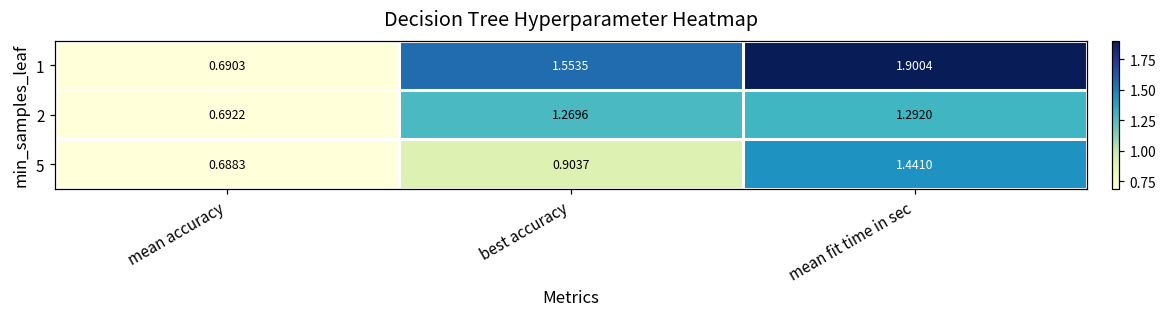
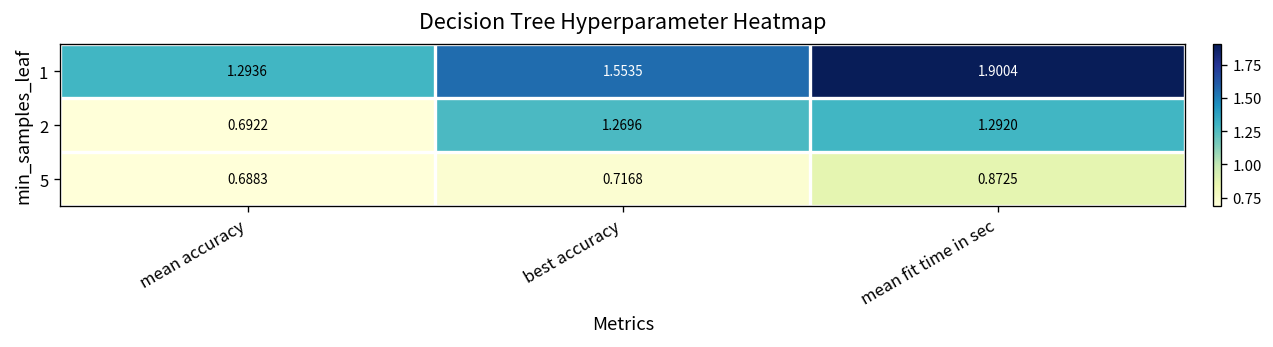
  {
    "1": {
-     "mean accuracy": 0.6903,
+     "mean accuracy": 1.2936,
      "best accuracy": 1.5535,
      "mean fit time in sec": 1.9004
    },
    "2": {
      "mean accuracy": 0.6922,
      "best accuracy": 1.2696,
      "mean fit time in sec": 1.2920
    },
    "5": {
      "mean accuracy": 0.6883,
-     "best accuracy": 0.9037,
-     "mean fit time in sec": 1.4410
+     "best accuracy": 0.7168,
+     "mean fit time in sec": 0.8725
    }
  }
